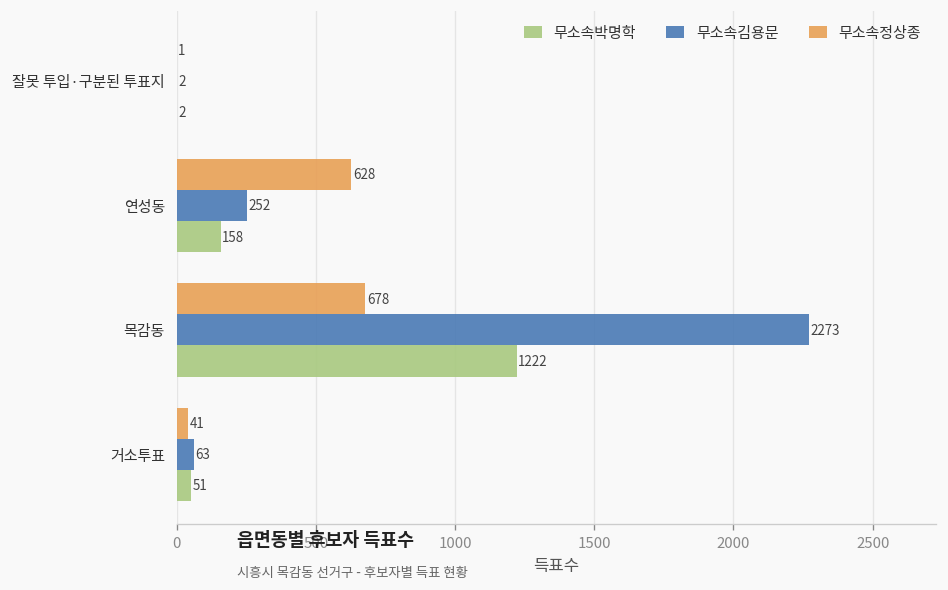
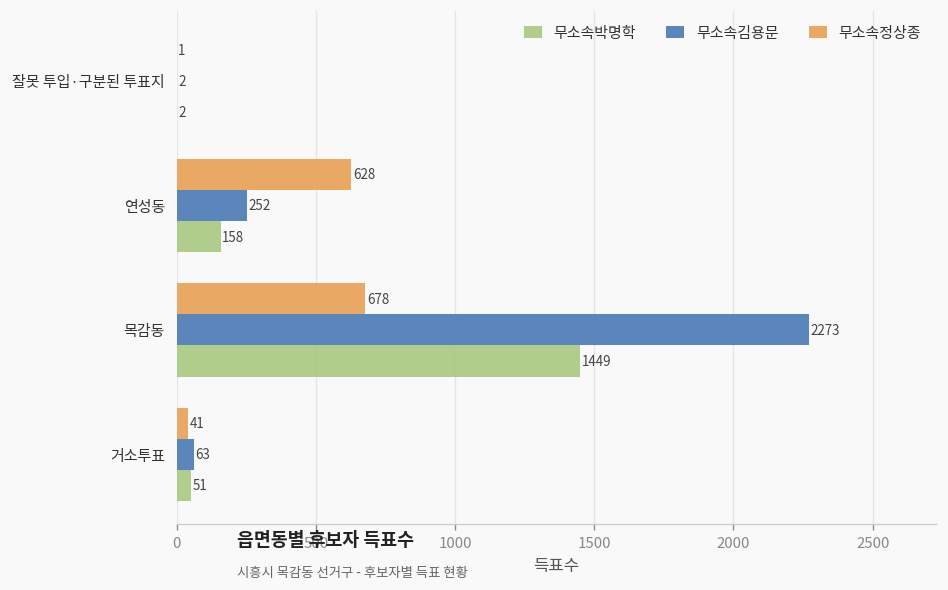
  {
    "무소속박명학": {
      "잘못 투입·구분된 투표지": 2,
      "연성동": 158,
-     "목감동": 1222,
+     "목감동": 1449,
      "거소투표": 51
    },
    "무소속김용문": {
      "잘못 투입·구분된 투표지": 2,
      "연성동": 252,
      "목감동": 2273,
      "거소투표": 63
    },
    "무소속정상종": {
      "잘못 투입·구분된 투표지": 1,
      "연성동": 628,
      "목감동": 678,
      "거소투표": 41
    }
  }
